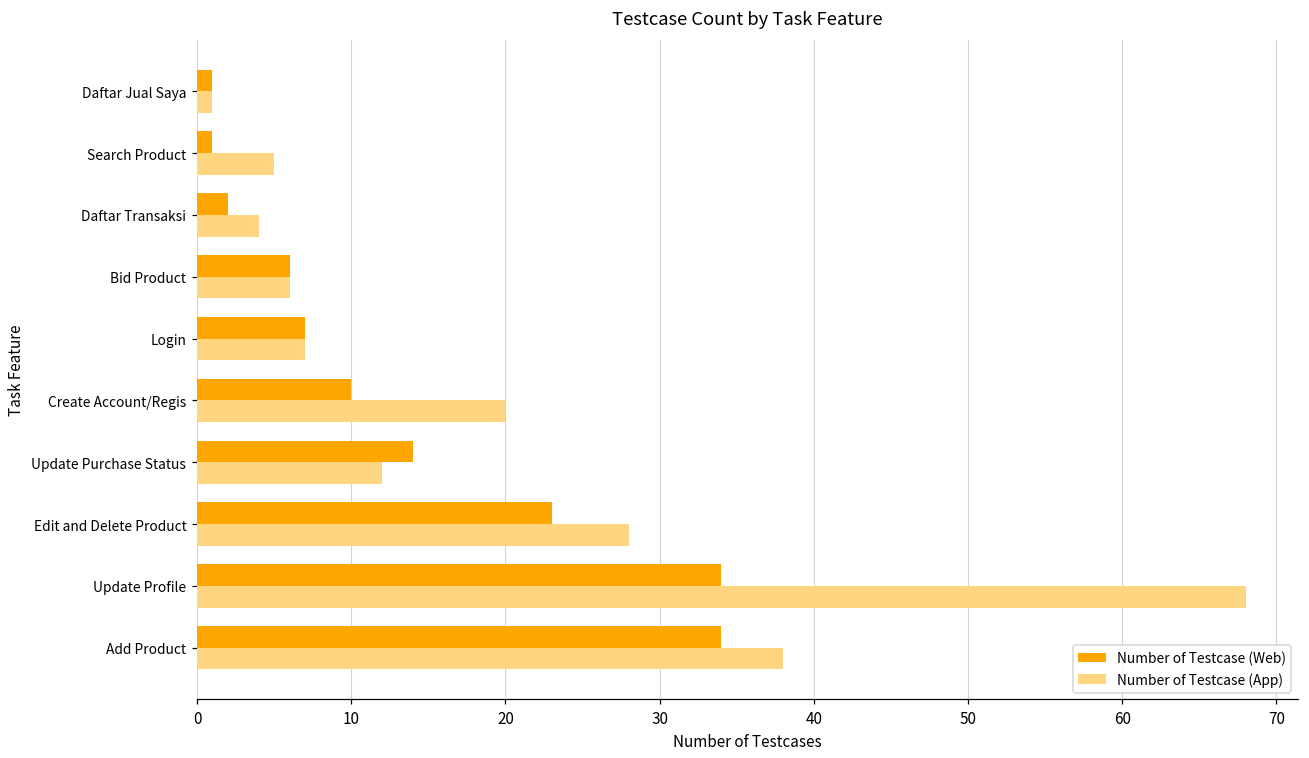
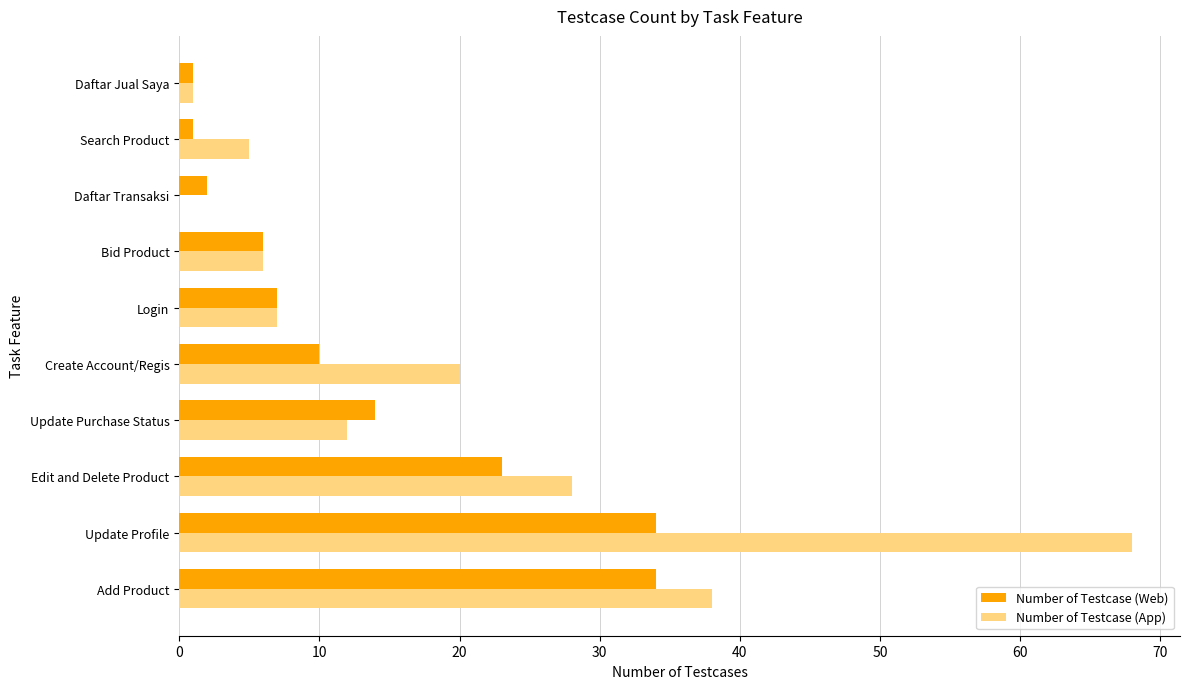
  {
    "Number of Testcase (Web)": {
      "Daftar Jual Saya": 1,
      "Search Product": 1,
      "Daftar Transaksi": 2,
      "Bid Product": 6,
      "Login": 7,
      "Create Account/Regis": 10,
      "Update Purchase Status": 14,
      "Edit and Delete Product": 23,
      "Update Profile": 34,
      "Add Product": 34
    },
    "Number of Testcase (App)": {
      "Daftar Jual Saya": 1,
      "Search Product": 5,
-     "Daftar Transaksi": 4,
+     "Daftar Transaksi": 0,
      "Bid Product": 6,
      "Login": 7,
      "Create Account/Regis": 20,
      "Update Purchase Status": 12,
      "Edit and Delete Product": 28,
      "Update Profile": 68,
      "Add Product": 38
    }
  }
